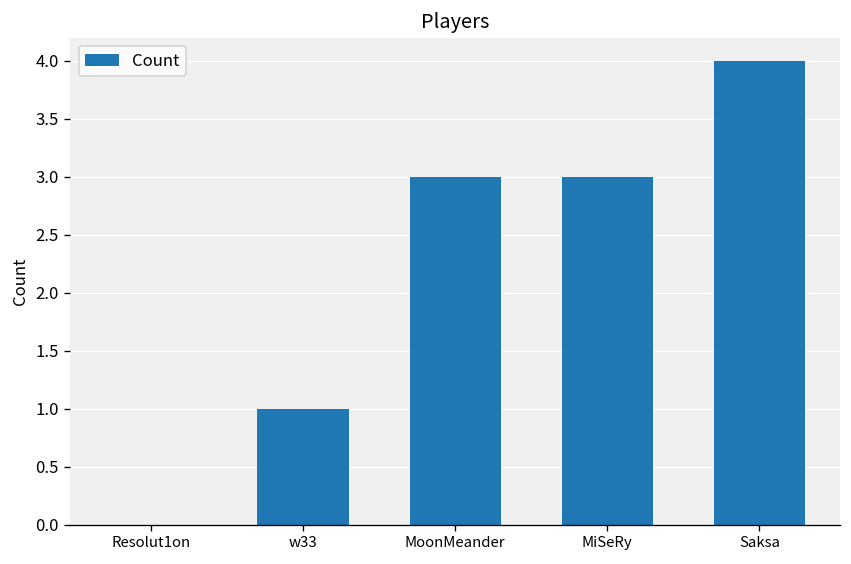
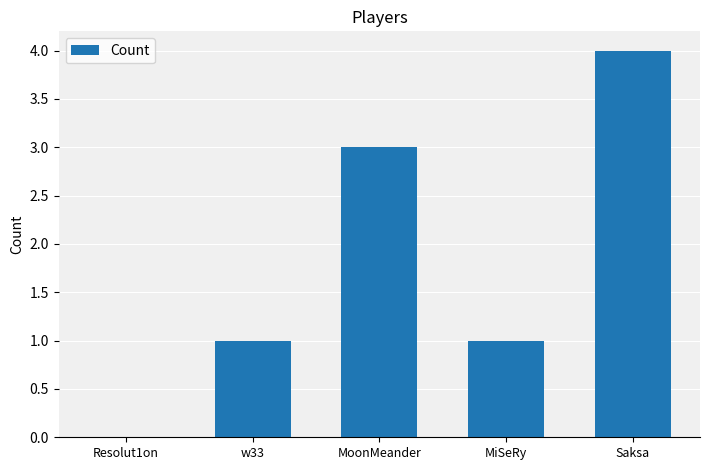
  {
    "Resolut1on": 0,
    "w33": 1,
    "MoonMeander": 3,
-   "MiSeRy": 3,
+   "MiSeRy": 1,
    "Saksa": 4
  }
